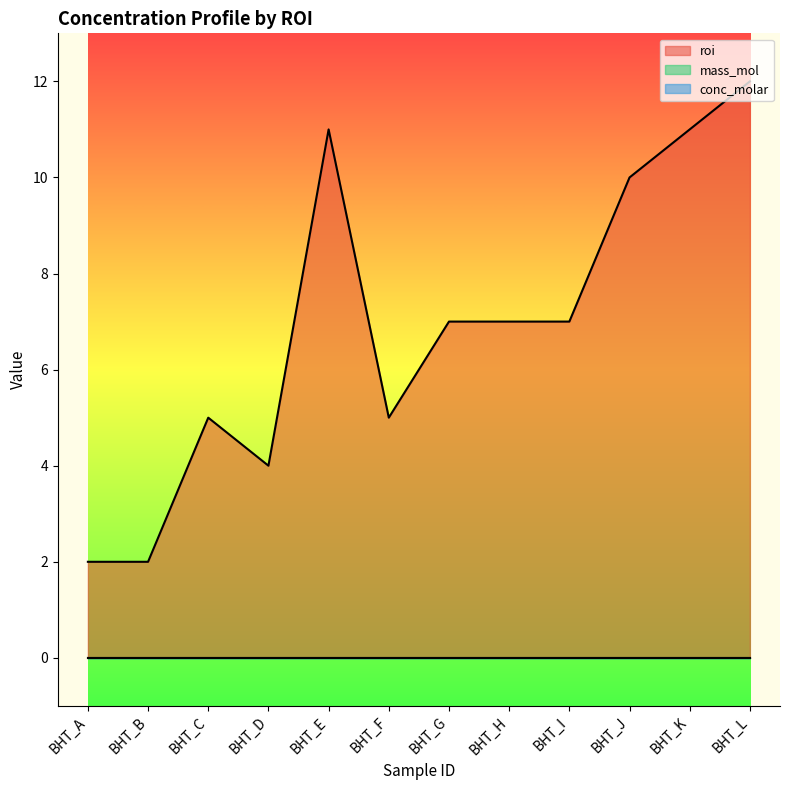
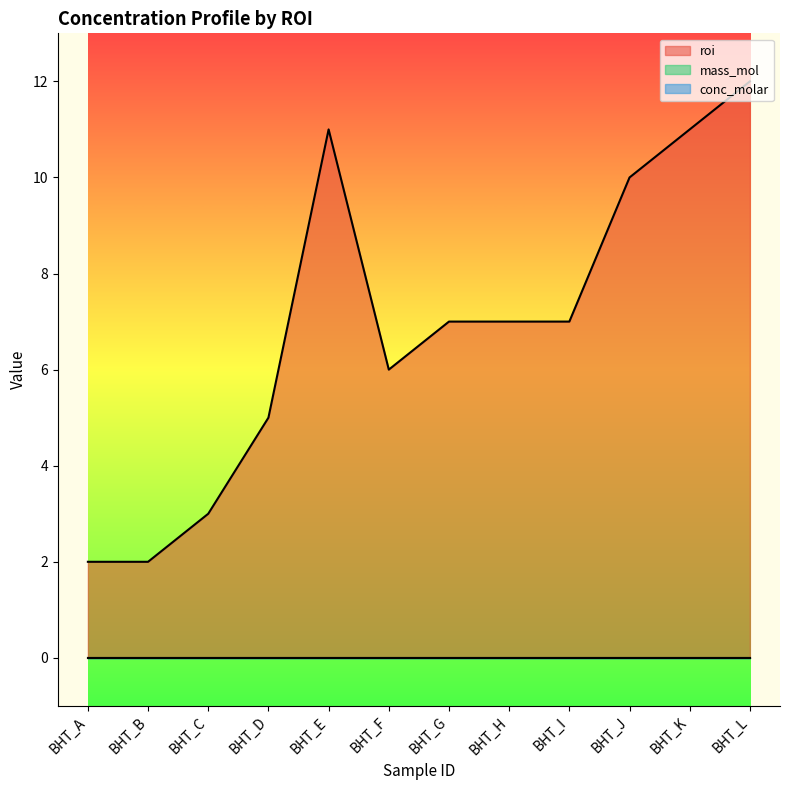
  {
    "roi": {
      "BHT_A": 2,
      "BHT_B": 2,
-     "BHT_C": 5,
-     "BHT_D": 4,
+     "BHT_C": 3,
+     "BHT_D": 5,
      "BHT_E": 11,
-     "BHT_F": 5,
+     "BHT_F": 6,
      "BHT_G": 7,
      "BHT_H": 7,
      "BHT_I": 7,
      "BHT_J": 10,
      "BHT_K": 11
    },
    "conc_molar": {
      "BHT_A": 0,
      "BHT_B": 0,
      "BHT_C": 0,
      "BHT_D": 0,
      "BHT_E": 0,
      "BHT_F": 0,
      "BHT_G": 0,
      "BHT_H": 0,
      "BHT_I": 0,
      "BHT_J": 0,
      "BHT_K": 0,
      "BHT_L": 0
    }
  }
